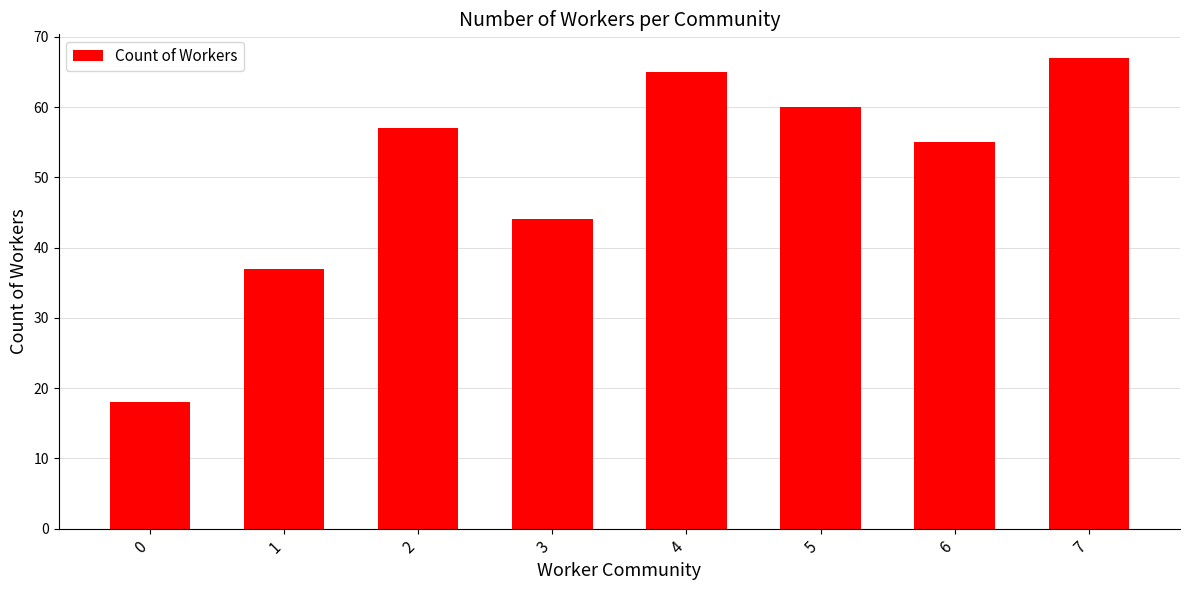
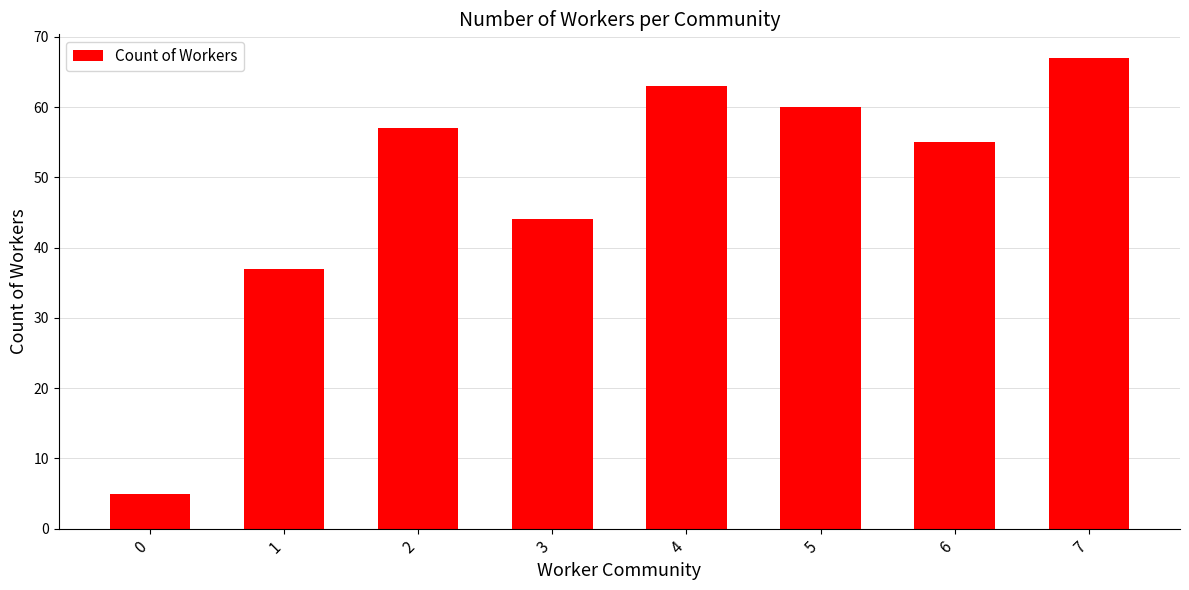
  {
-   "0": 18,
+   "0": 5,
    "1": 37,
    "2": 57,
    "3": 44,
-   "4": 65,
+   "4": 63,
    "5": 60,
    "6": 55,
    "7": 67
  }
